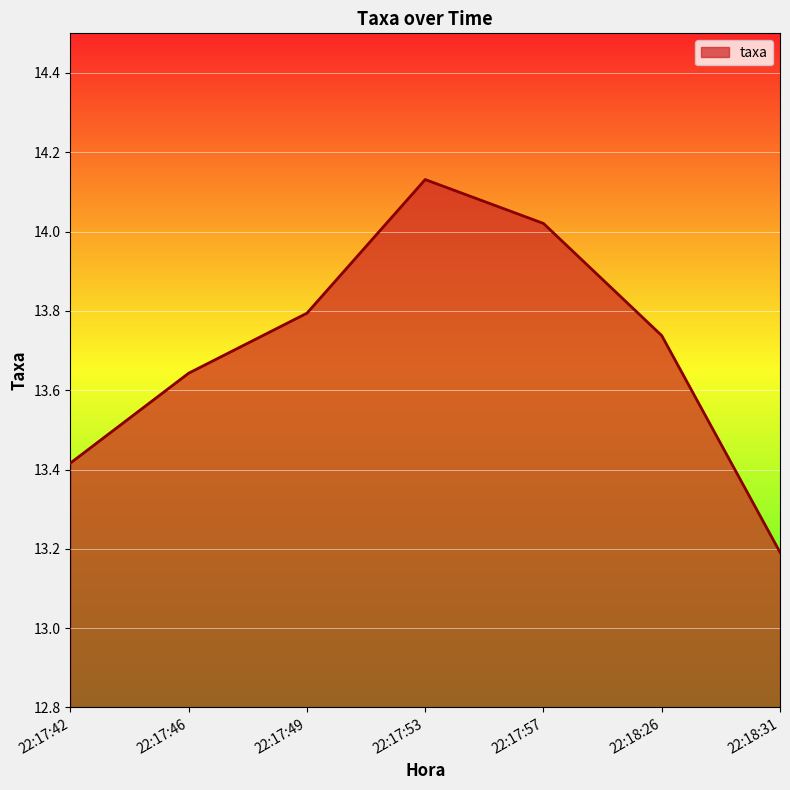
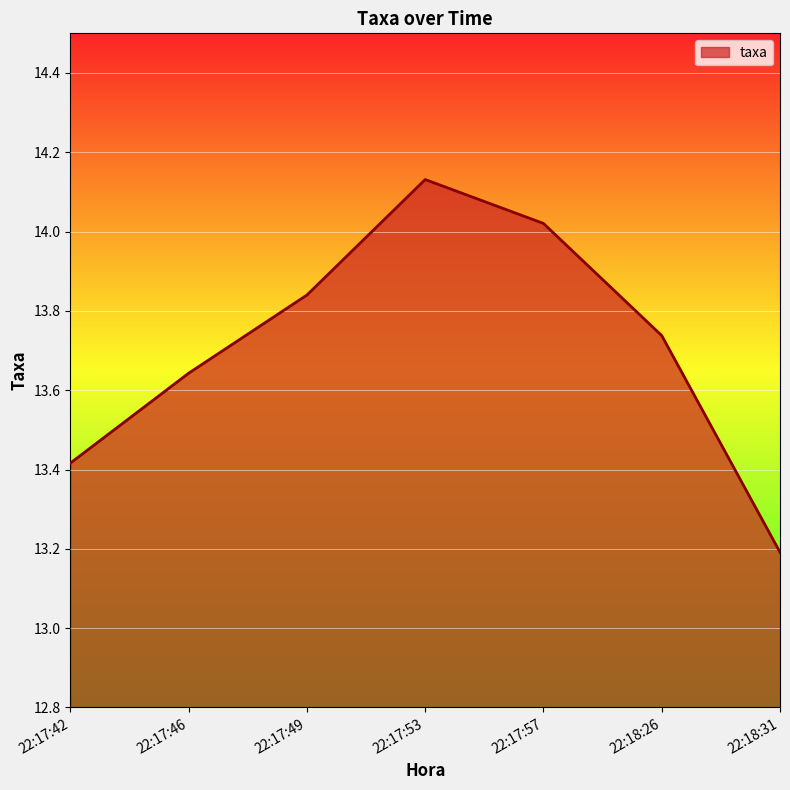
  {
    "22:17:42": 13.42,
    "22:17:46": 13.64,
-   "22:17:49": 13.79,
+   "22:17:49": 13.84,
    "22:17:53": 14.13,
    "22:17:57": 14.02,
    "22:18:26": 13.74,
    "22:18:31": 13.19
  }
